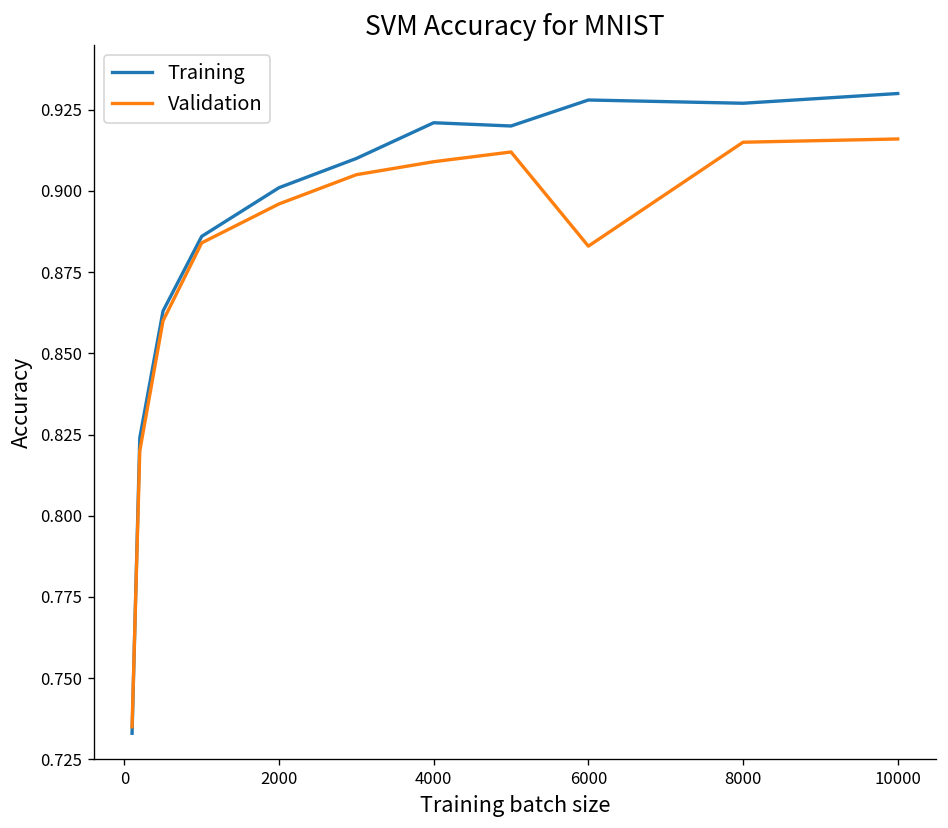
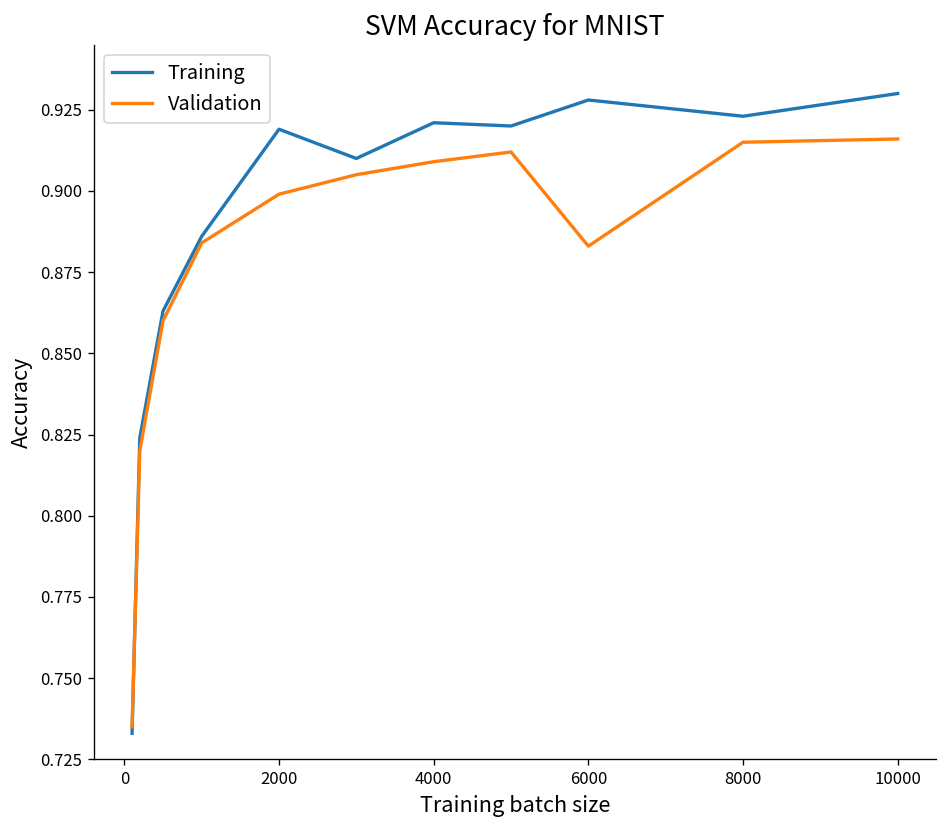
  {
    "Training": {
-     "2000": 0.901,
+     "2000": 0.919,
      "4000": 0.921,
      "6000": 0.928,
-     "8000": 0.927,
+     "8000": 0.923,
      "10000": 0.930
    },
    "Validation": {
-     "2000": 0.896,
+     "2000": 0.899,
      "4000": 0.909,
      "6000": 0.883,
      "8000": 0.915,
      "10000": 0.916
    }
  }
